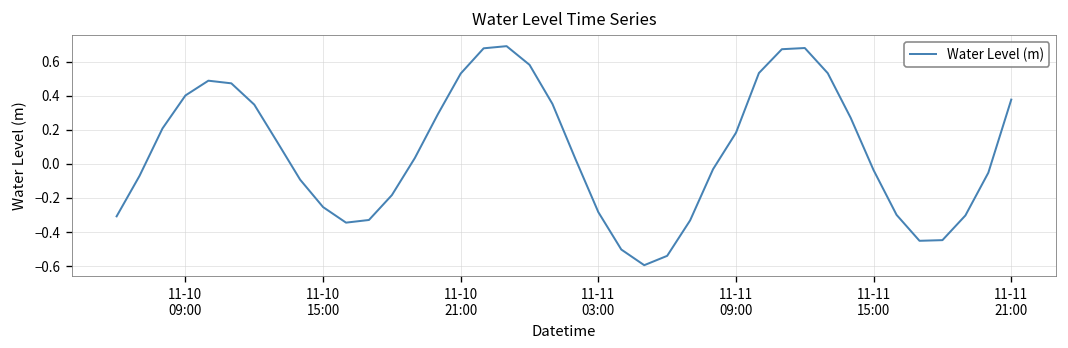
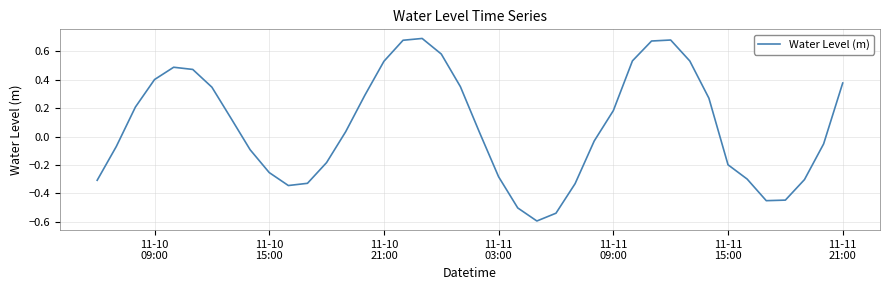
  {
    "11-10 09:00": 0.40,
    "11-10 15:00": -0.25,
    "11-10 21:00": 0.53,
    "11-11 03:00": -0.28,
    "11-11 09:00": 0.18,
-   "11-11 15:00": -0.04,
+   "11-11 15:00": -0.20,
    "11-11 21:00": 0.38
  }
